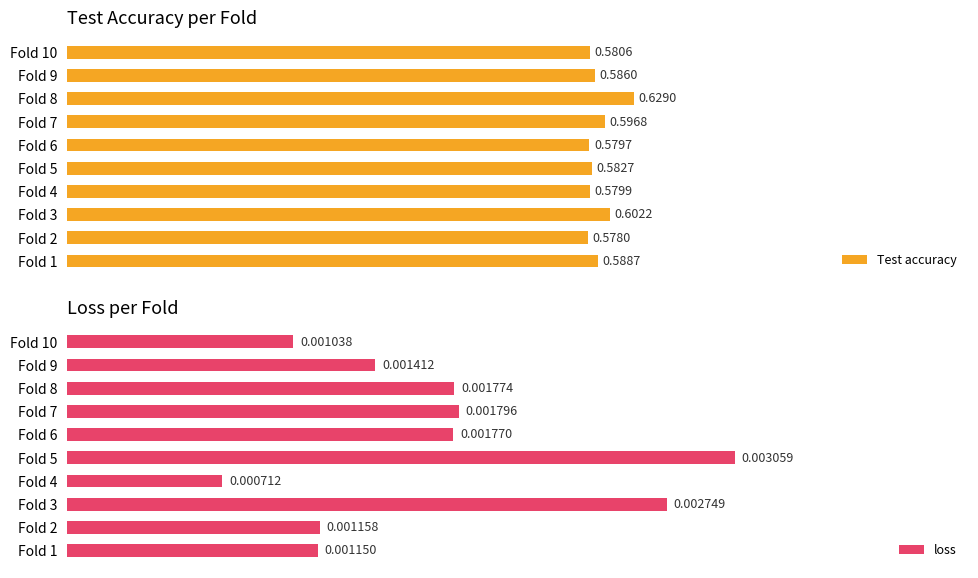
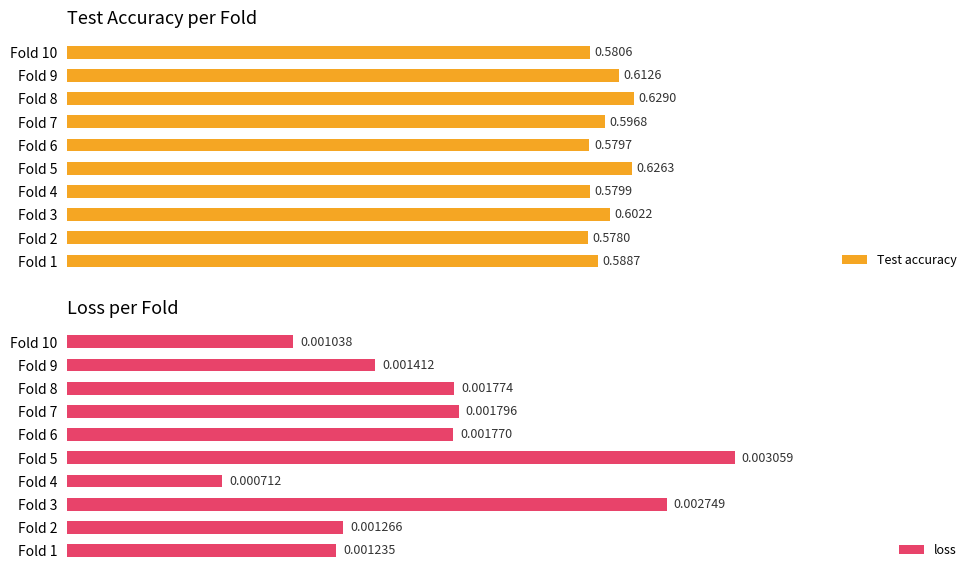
  {
    "Test Accuracy per Fold": {
      "Fold 10": 0.5806,
-     "Fold 9": 0.5860,
+     "Fold 9": 0.6126,
      "Fold 8": 0.6290,
      "Fold 7": 0.5968,
      "Fold 6": 0.5797,
-     "Fold 5": 0.5827,
+     "Fold 5": 0.6263,
      "Fold 4": 0.5799,
      "Fold 3": 0.6022,
      "Fold 2": 0.5780,
      "Fold 1": 0.5887
    },
    "Loss per Fold": {
      "Fold 10": 0.001038,
      "Fold 9": 0.001412,
      "Fold 8": 0.001774,
      "Fold 7": 0.001796,
      "Fold 6": 0.001770,
      "Fold 5": 0.003059,
      "Fold 4": 0.000712,
      "Fold 3": 0.002749,
-     "Fold 2": 0.001158,
-     "Fold 1": 0.001150
+     "Fold 2": 0.001266,
+     "Fold 1": 0.001235
    }
  }
